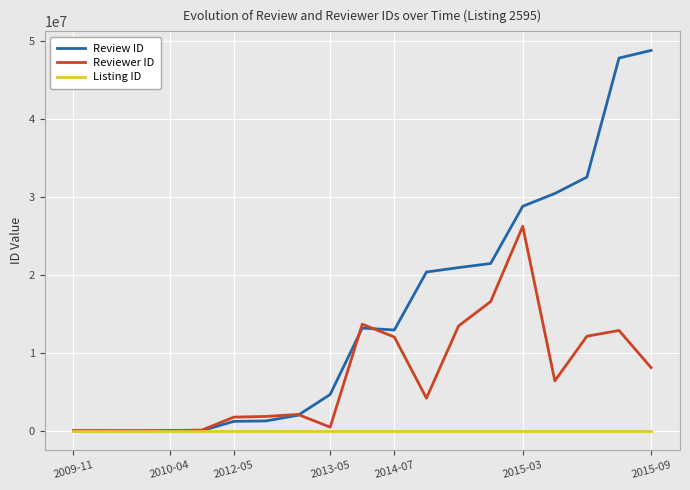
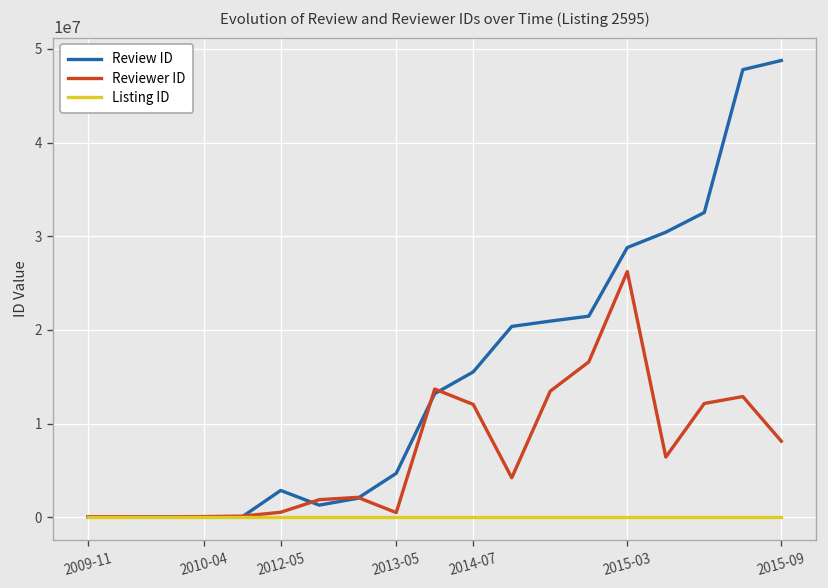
  {
    "Review ID": {
-     "2012-05": 1000000,
+     "2012-05": 3000000,
      "2013-05": 5000000,
-     "2014-07": 13000000,
+     "2014-07": 16000000,
      "2015-03": 29000000,
      "2015-09": 49000000
    },
    "Reviewer ID": {
-     "2012-05": 2000000,
+     "2012-05": 1000000,
      "2013-05": 0,
      "2014-07": 12000000,
      "2015-03": 26000000,
      "2015-09": 8000000
    },
    "Listing ID": {
      "2012-05": 0,
      "2013-05": 0,
      "2014-07": 0,
      "2015-03": 0,
      "2015-09": 0
    }
  }
